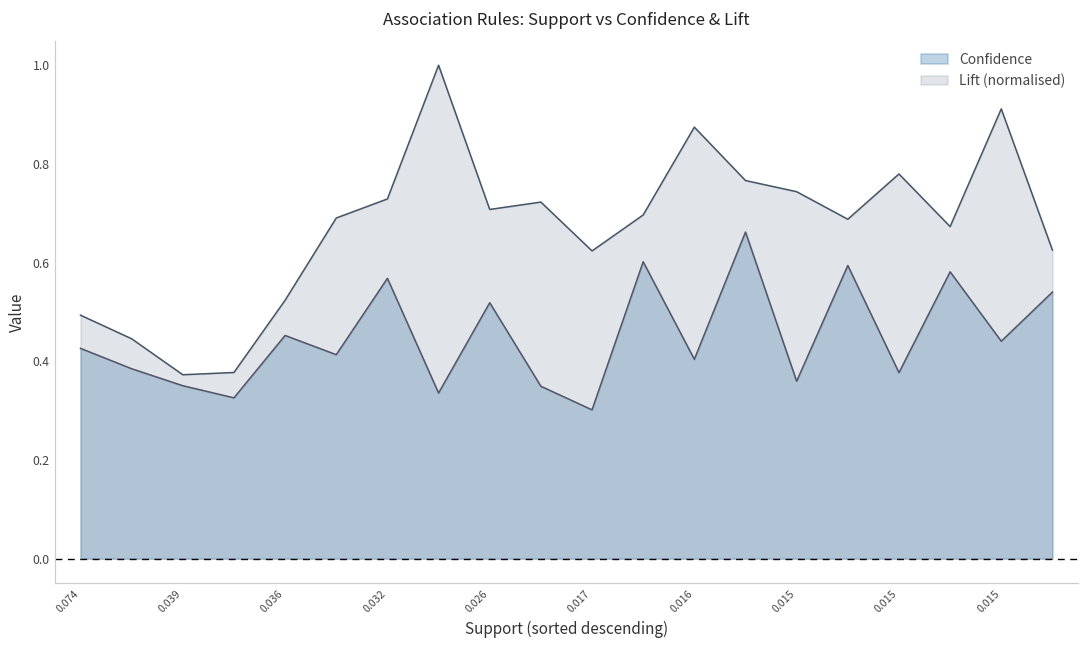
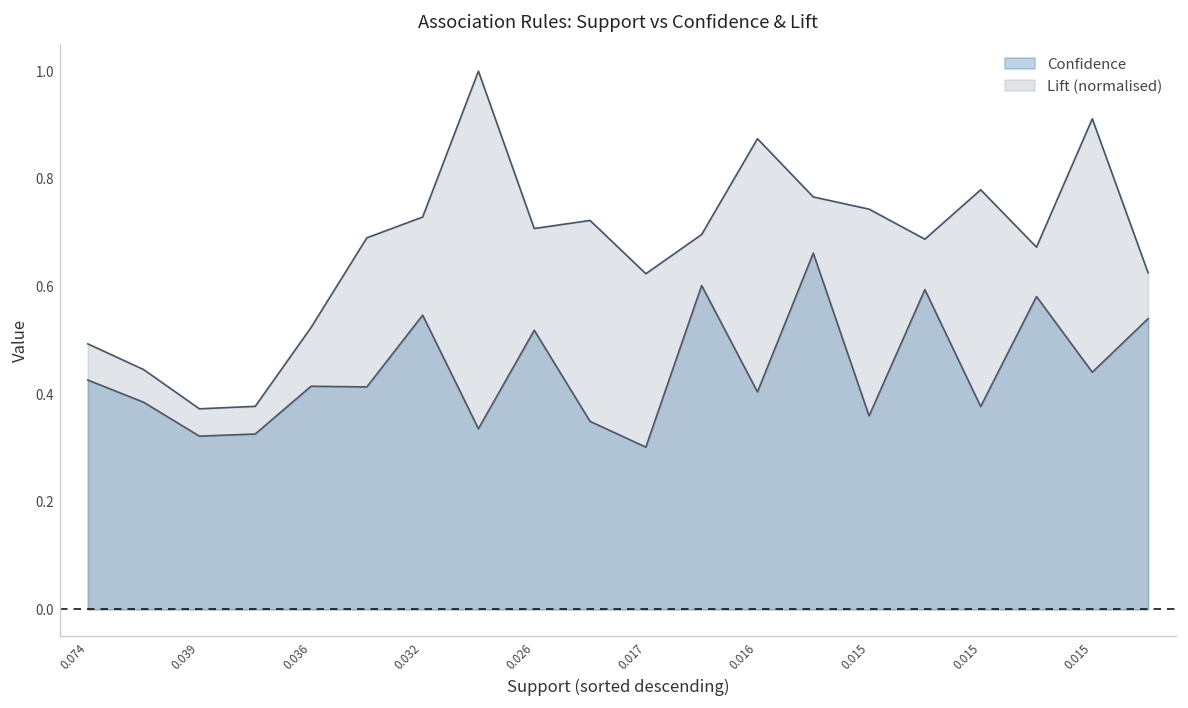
  {
    "Confidence": {
      "0.074": 0.43,
-     "0.039": 0.35,
-     "0.036": 0.45,
-     "0.032": 0.57,
+     "0.039": 0.32,
+     "0.036": 0.41,
+     "0.032": 0.55,
      "0.026": 0.52,
      "0.017": 0.30,
      "0.016": 0.40
    },
    "Lift (normalised)": {
      "0.074": 0.49,
      "0.039": 0.37,
      "0.036": 0.52,
      "0.032": 0.73,
      "0.026": 0.71,
      "0.017": 0.62,
      "0.016": 0.87
    }
  }
